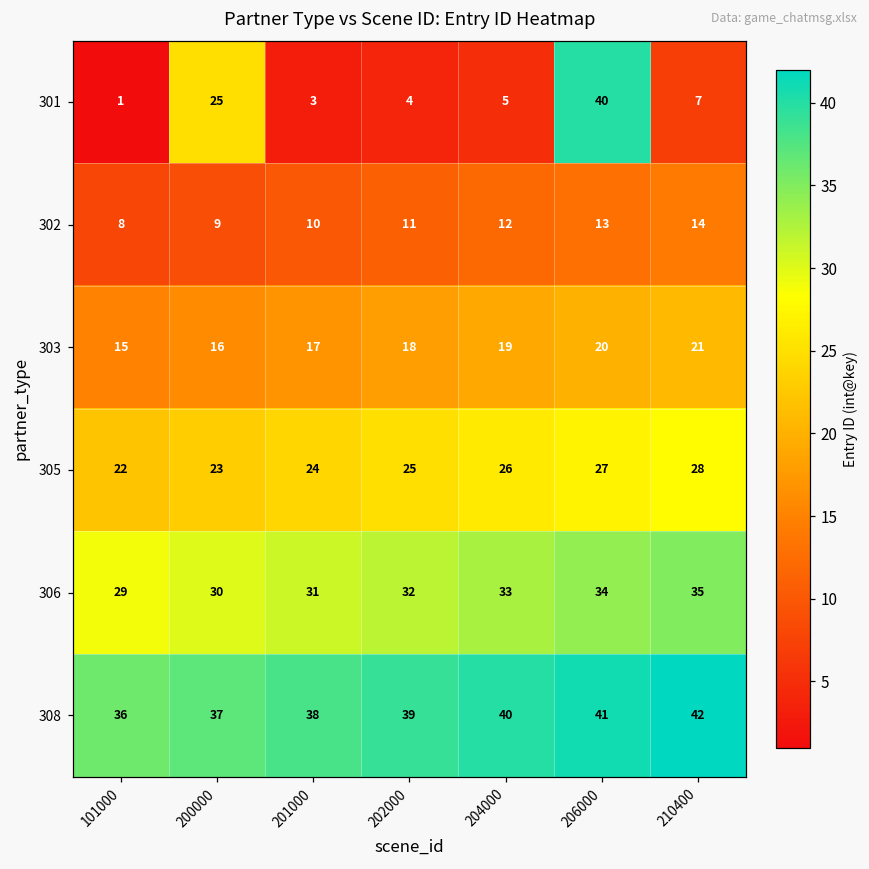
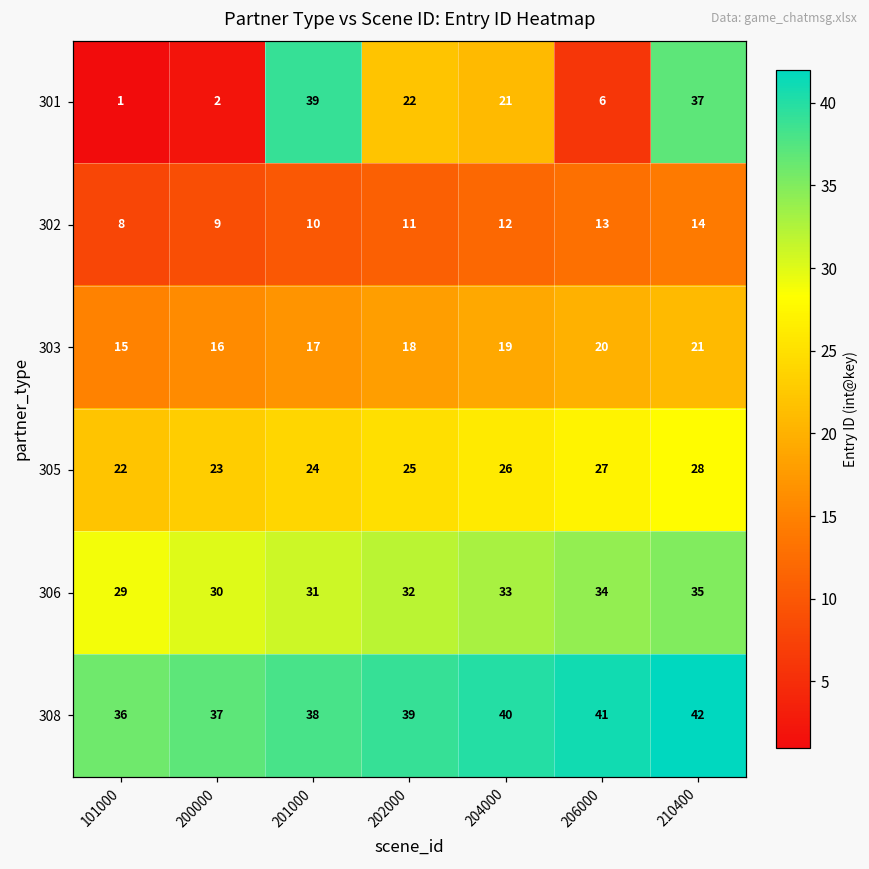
  {
    "301": {
      "101000": 1,
-     "200000": 25,
-     "201000": 3,
-     "202000": 4,
-     "204000": 5,
-     "206000": 40,
-     "210400": 7
+     "200000": 2,
+     "201000": 39,
+     "202000": 22,
+     "204000": 21,
+     "206000": 6,
+     "210400": 37
    },
    "302": {
      "101000": 8,
      "200000": 9,
      "201000": 10,
      "202000": 11,
      "204000": 12,
      "206000": 13,
      "210400": 14
    },
    "303": {
      "101000": 15,
      "200000": 16,
      "201000": 17,
      "202000": 18,
      "204000": 19,
      "206000": 20,
      "210400": 21
    },
    "305": {
      "101000": 22,
      "200000": 23,
      "201000": 24,
      "202000": 25,
      "204000": 26,
      "206000": 27,
      "210400": 28
    },
    "306": {
      "101000": 29,
      "200000": 30,
      "201000": 31,
      "202000": 32,
      "204000": 33,
      "206000": 34,
      "210400": 35
    },
    "308": {
      "101000": 36,
      "200000": 37,
      "201000": 38,
      "202000": 39,
      "204000": 40,
      "206000": 41,
      "210400": 42
    }
  }
